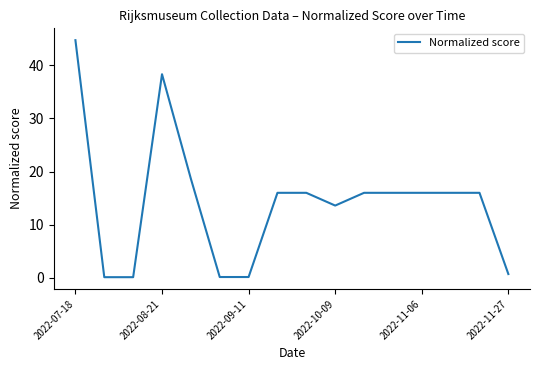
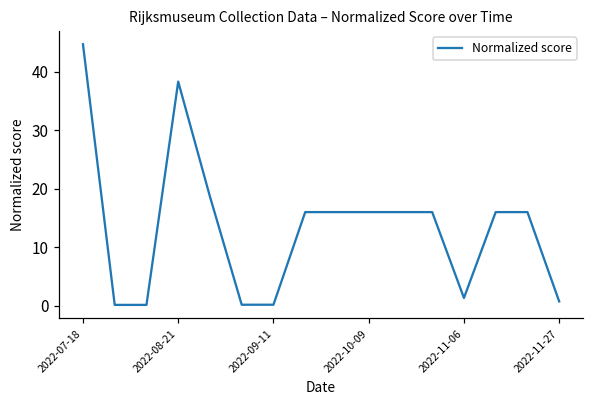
  {
    "2022-07-18": 45,
    "2022-08-21": 38,
    "2022-09-11": 0,
-   "2022-10-09": 14,
-   "2022-11-06": 16,
+   "2022-10-09": 16,
+   "2022-11-06": 1,
    "2022-11-27": 1
  }
